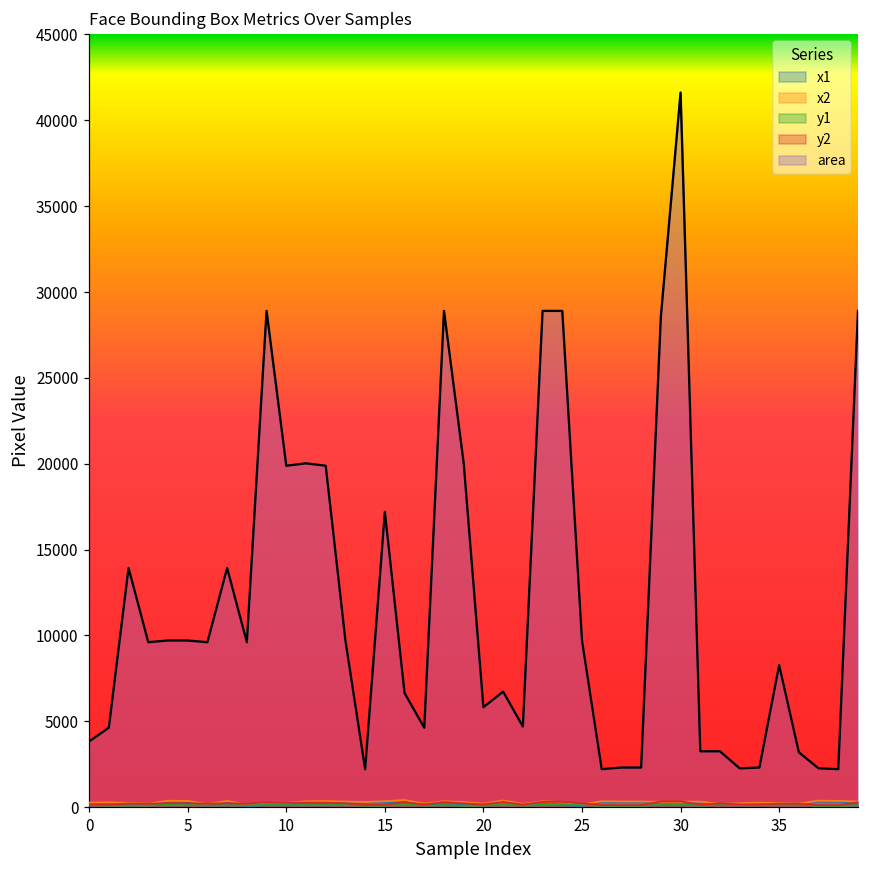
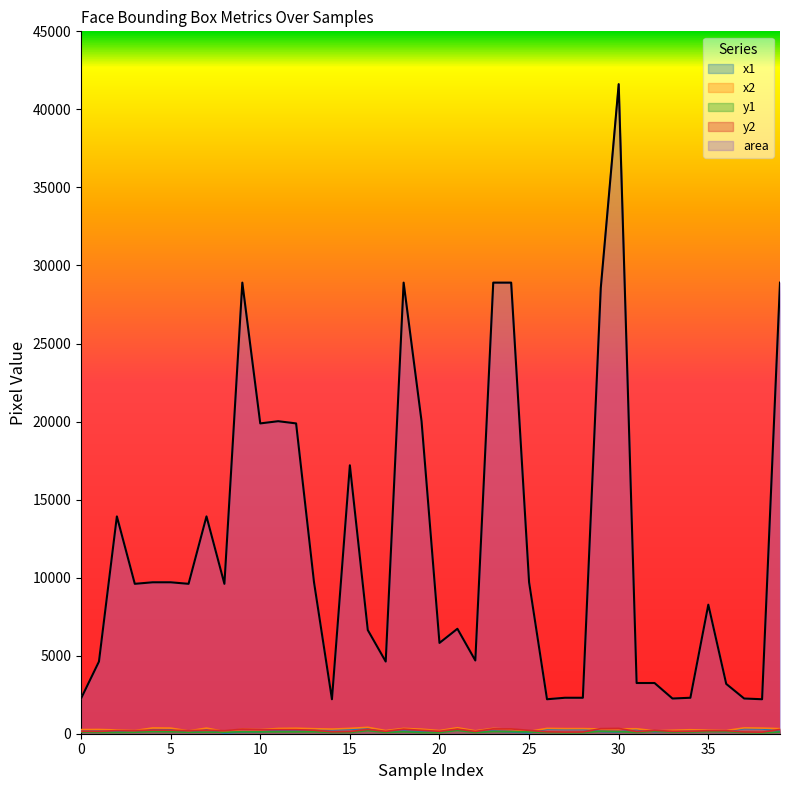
  {
    "area": {
-     "0": 3800,
+     "0": 2300,
      "5": 9700,
      "10": 19900,
      "15": 17200,
      "20": 5800,
      "25": 9700,
      "30": 41600,
      "35": 8300
    }
  }
